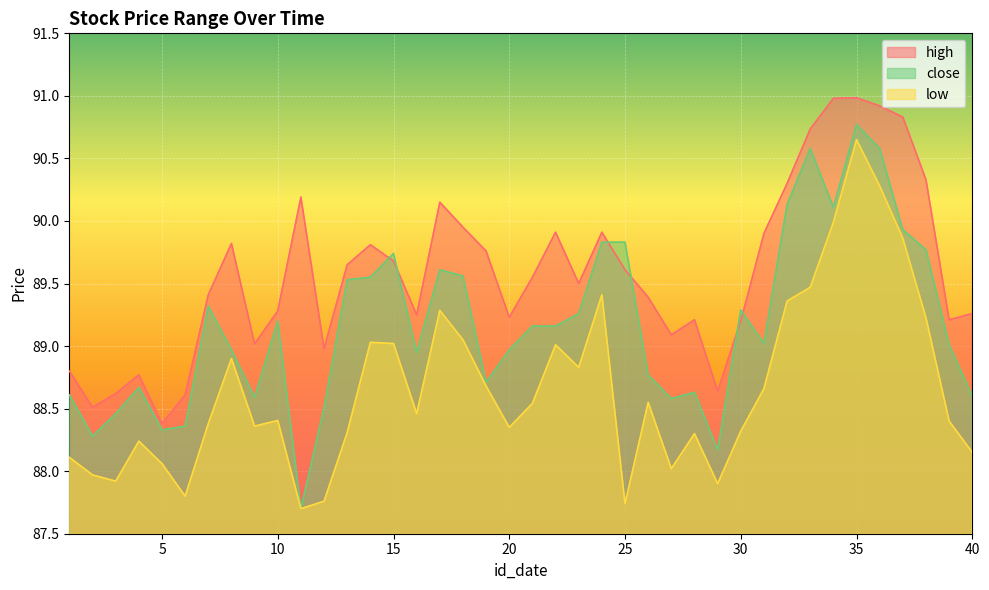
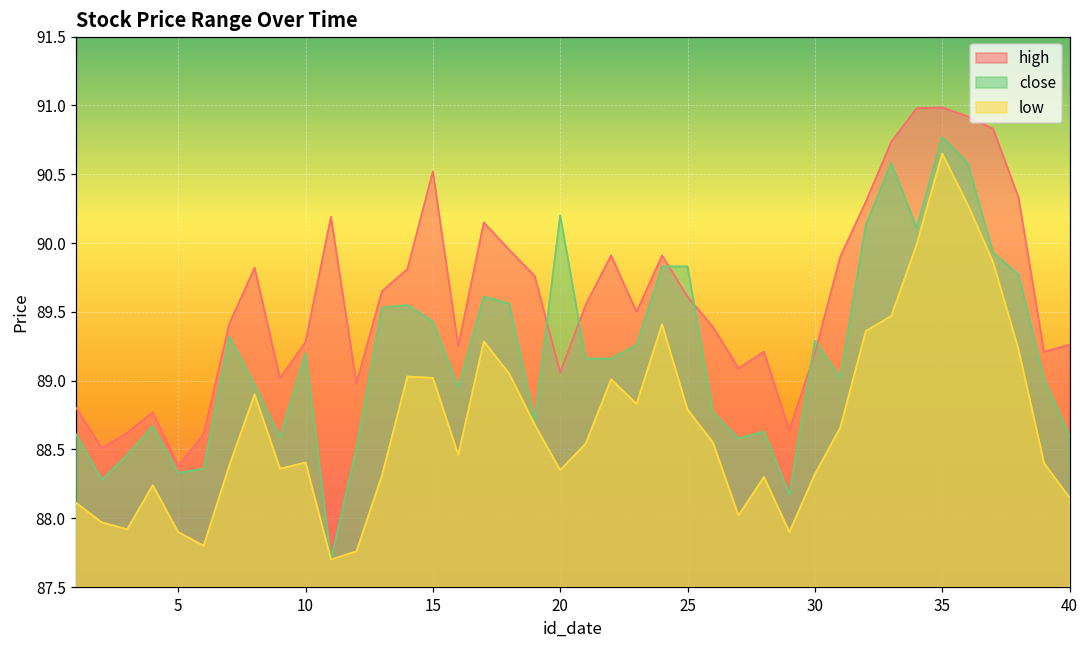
  {
    "high": {
      "5": 88.38,
      "10": 89.28,
-     "15": 89.68,
-     "20": 89.23,
+     "15": 90.52,
+     "20": 89.06,
      "25": 89.61,
      "30": 89.20,
      "35": 90.99,
      "40": 89.26
    },
    "close": {
      "5": 88.33,
      "10": 89.20,
-     "15": 89.74,
-     "20": 88.97,
+     "15": 89.43,
+     "20": 90.20,
      "25": 89.83,
      "30": 89.29,
      "35": 90.77,
      "40": 88.60
    },
    "low": {
-     "5": 88.06,
+     "5": 87.90,
      "10": 88.41,
      "15": 89.02,
      "20": 88.35,
-     "25": 87.74,
+     "25": 88.79,
      "30": 88.32,
      "35": 90.65,
      "40": 88.15
    }
  }
